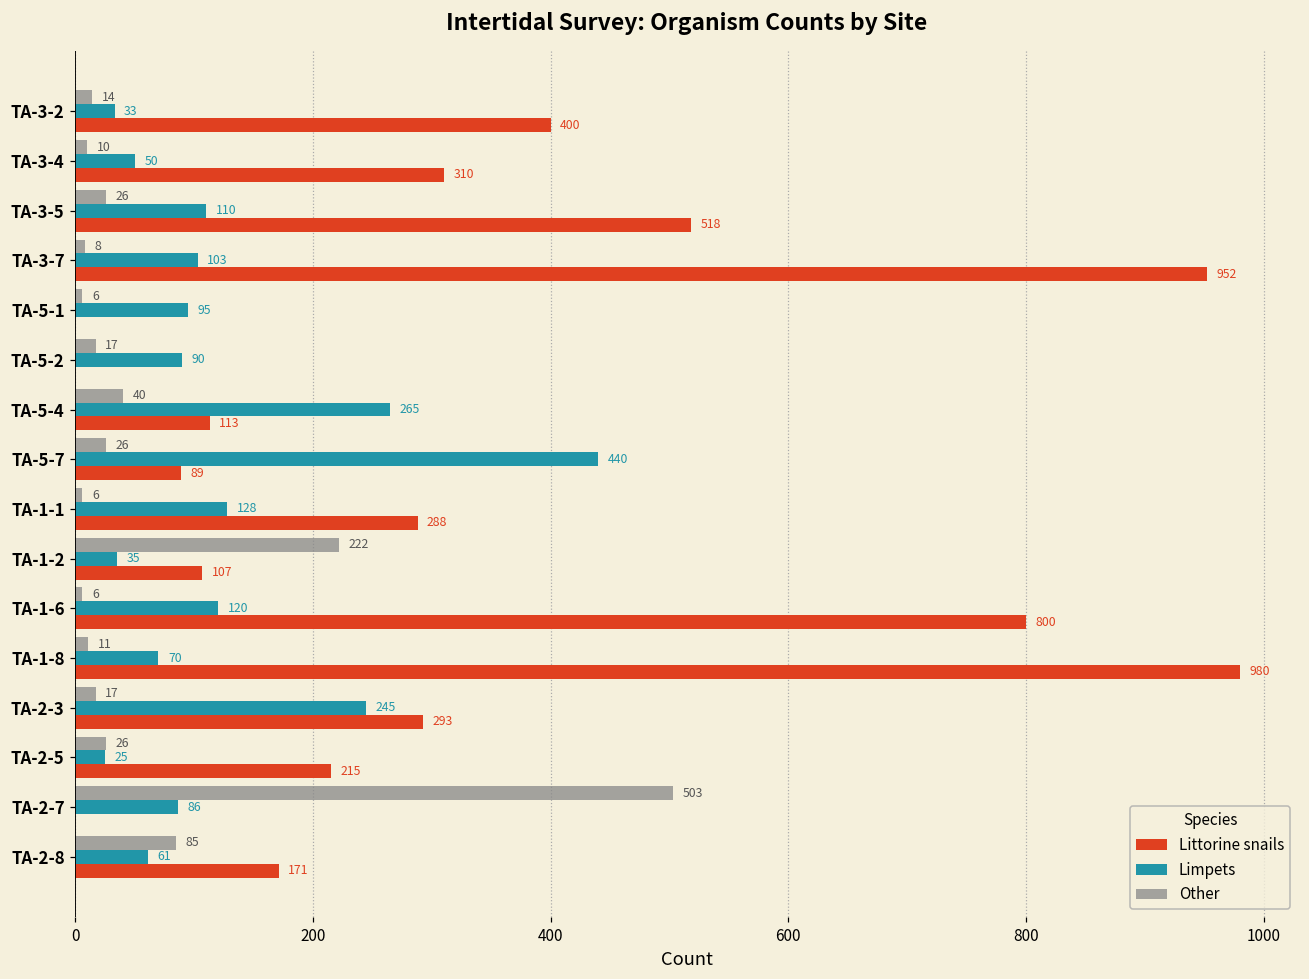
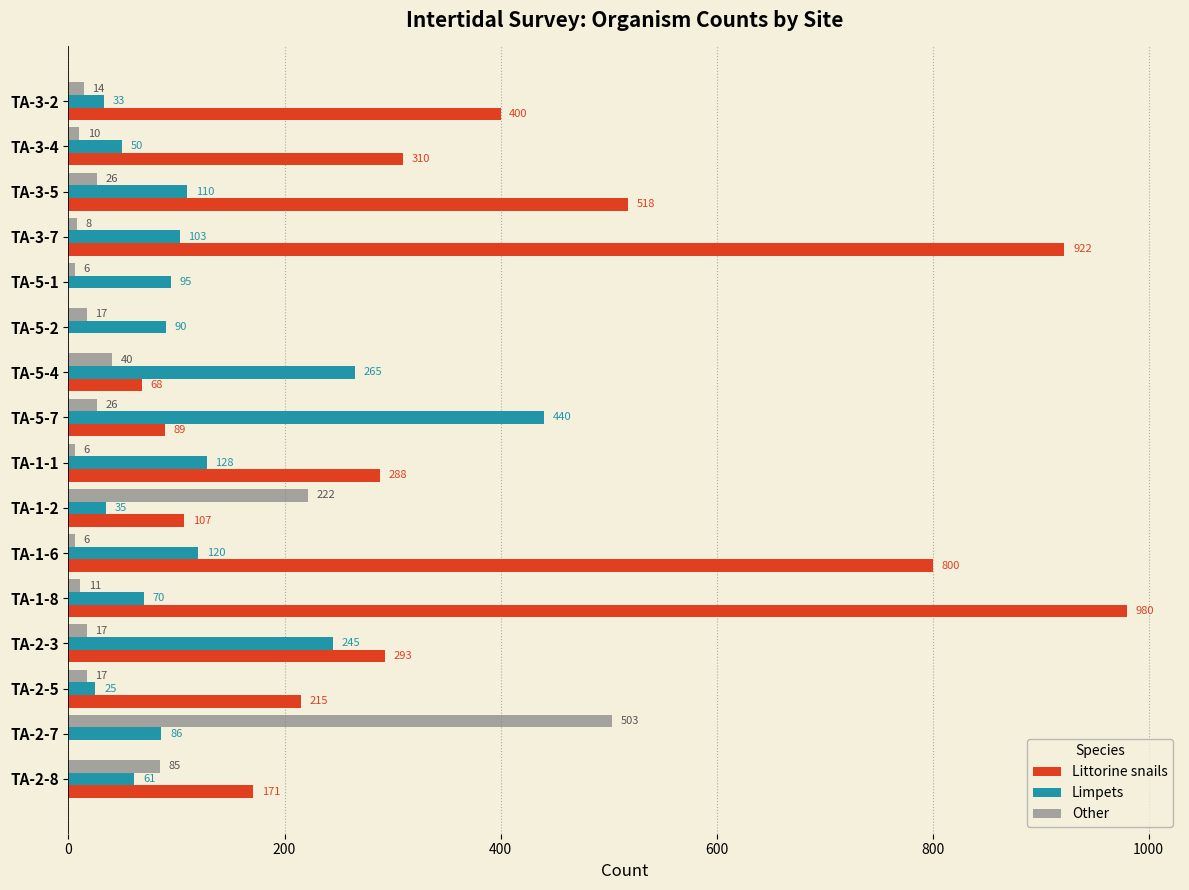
  {
    "Littorine snails": {
      "TA-3-2": 400,
      "TA-3-4": 310,
      "TA-3-5": 518,
-     "TA-3-7": 952,
-     "TA-5-4": 113,
+     "TA-3-7": 922,
+     "TA-5-4": 68,
      "TA-5-7": 89,
      "TA-1-1": 288,
      "TA-1-2": 107,
      "TA-1-6": 800,
      "TA-1-8": 980,
      "TA-2-3": 293,
      "TA-2-5": 215,
      "TA-2-8": 171
    },
    "Limpets": {
      "TA-3-2": 33,
      "TA-3-4": 50,
      "TA-3-5": 110,
      "TA-3-7": 103,
      "TA-5-1": 95,
      "TA-5-2": 90,
      "TA-5-4": 265,
      "TA-5-7": 440,
      "TA-1-1": 128,
      "TA-1-2": 35,
      "TA-1-6": 120,
      "TA-1-8": 70,
      "TA-2-3": 245,
      "TA-2-5": 25,
      "TA-2-7": 86,
      "TA-2-8": 61
    },
    "Other": {
      "TA-3-2": 14,
      "TA-3-4": 10,
      "TA-3-5": 26,
      "TA-3-7": 8,
      "TA-5-1": 6,
      "TA-5-2": 17,
      "TA-5-4": 40,
      "TA-5-7": 26,
      "TA-1-1": 6,
      "TA-1-2": 222,
      "TA-1-6": 6,
      "TA-1-8": 11,
      "TA-2-3": 17,
-     "TA-2-5": 26,
+     "TA-2-5": 17,
      "TA-2-7": 503,
      "TA-2-8": 85
    }
  }
